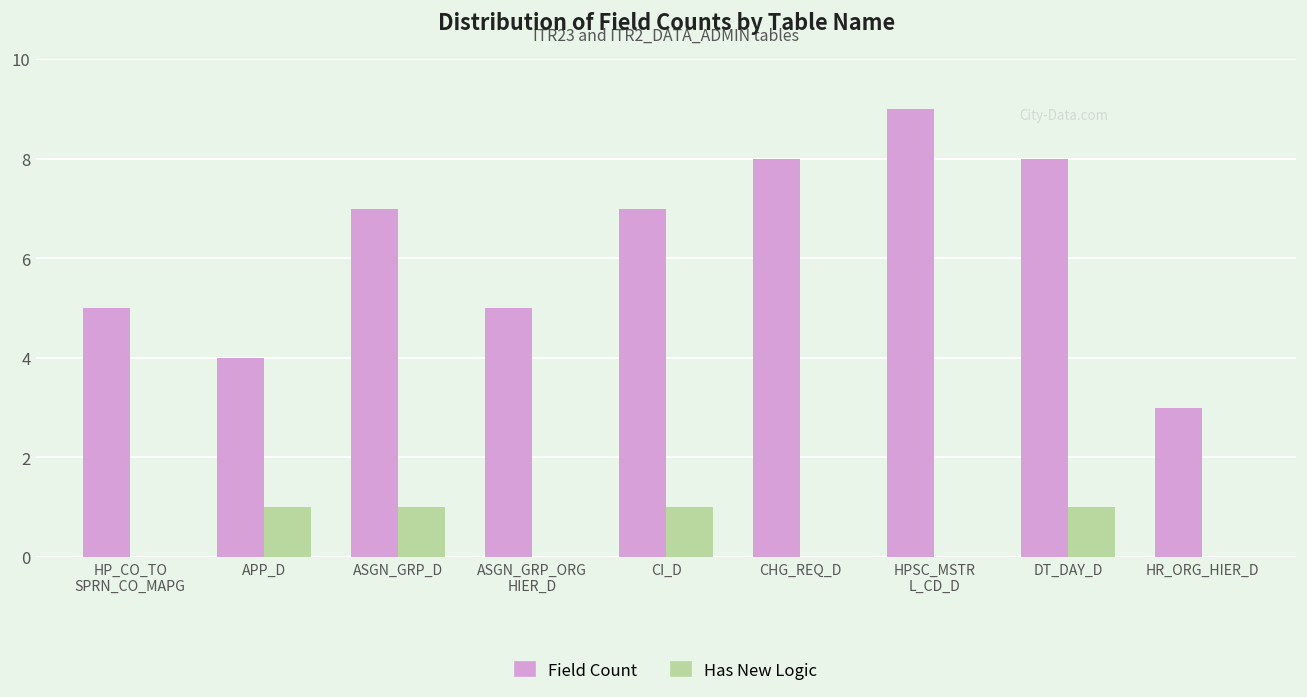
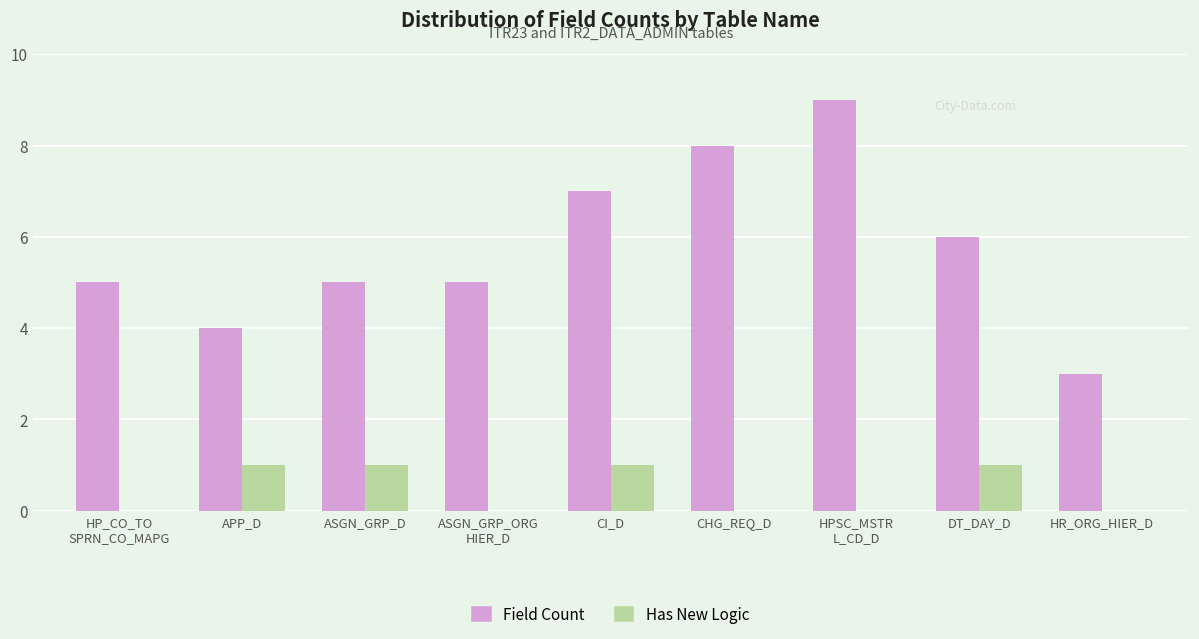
  {
    "Field Count": {
      "HP_CO_TO SPRN_CO_MAPG": 5,
      "APP_D": 4,
-     "ASGN_GRP_D": 7,
+     "ASGN_GRP_D": 5,
      "ASGN_GRP_ORG HIER_D": 5,
      "CI_D": 7,
      "CHG_REQ_D": 8,
      "HPSC_MSTR L_CD_D": 9,
-     "DT_DAY_D": 8,
+     "DT_DAY_D": 6,
      "HR_ORG_HIER_D": 3
    },
    "Has New Logic": {
      "HP_CO_TO SPRN_CO_MAPG": 0,
      "APP_D": 1,
      "ASGN_GRP_D": 1,
      "ASGN_GRP_ORG HIER_D": 0,
      "CI_D": 1,
      "CHG_REQ_D": 0,
      "HPSC_MSTR L_CD_D": 0,
      "DT_DAY_D": 1,
      "HR_ORG_HIER_D": 0
    }
  }
